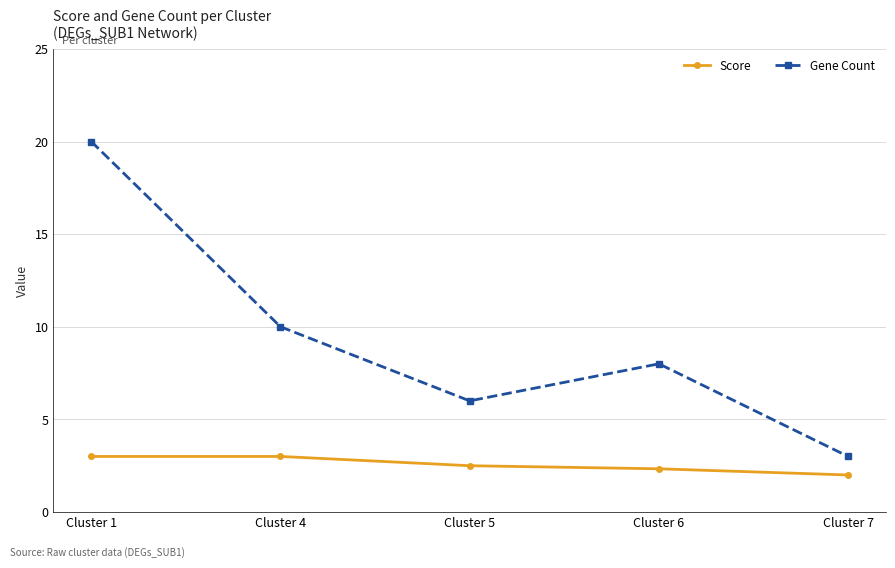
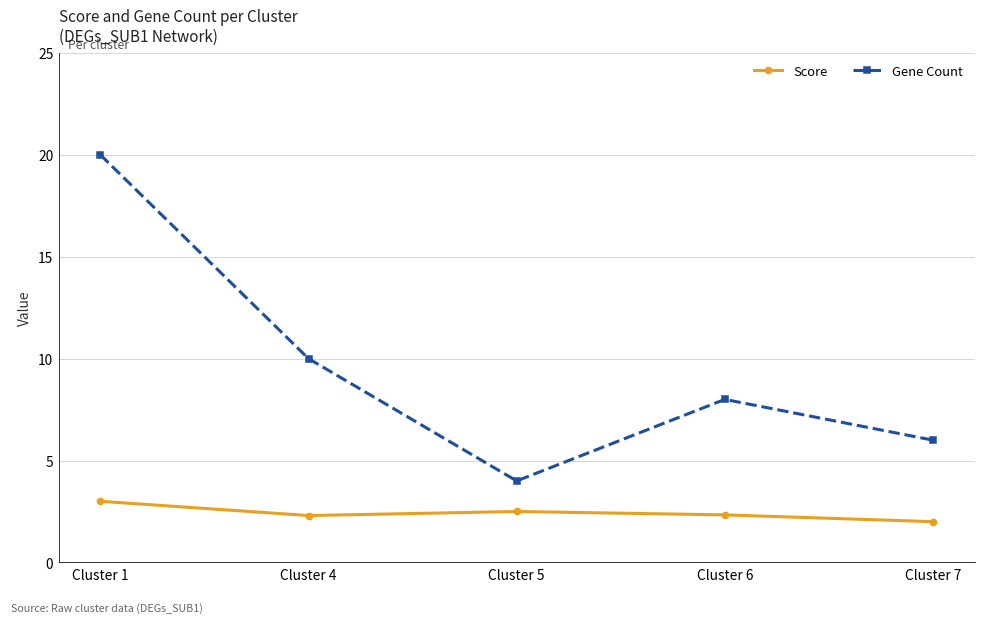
  {
    "Score": {
      "Cluster 1": 3.0,
-     "Cluster 4": 3.0,
+     "Cluster 4": 2.3,
      "Cluster 5": 2.5,
      "Cluster 6": 2.3,
      "Cluster 7": 2.0
    },
    "Gene Count": {
      "Cluster 1": 20,
      "Cluster 4": 10,
-     "Cluster 5": 6,
+     "Cluster 5": 4,
      "Cluster 6": 8,
-     "Cluster 7": 3
+     "Cluster 7": 6
    }
  }
